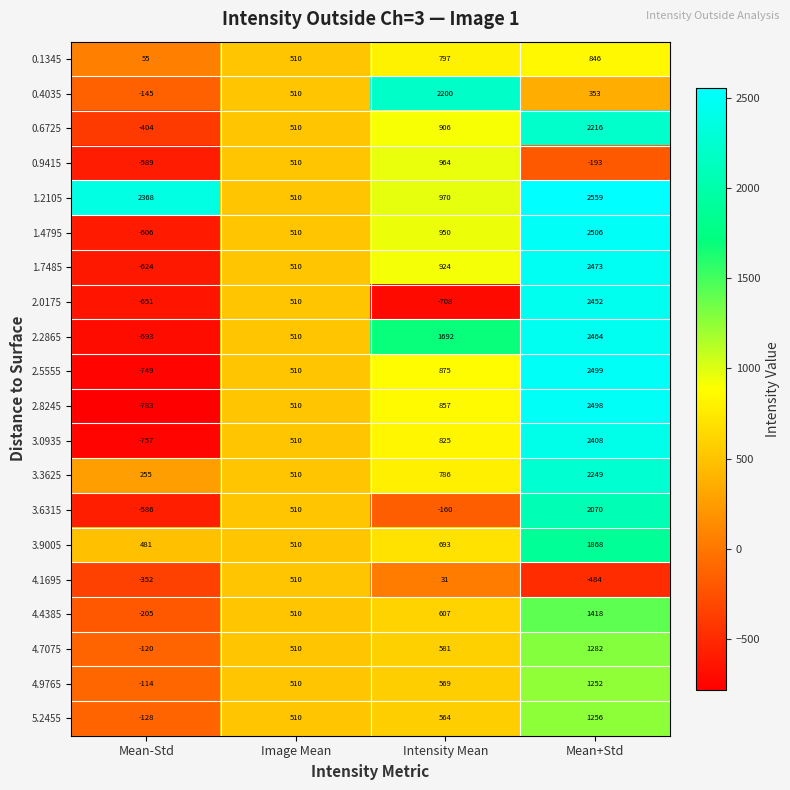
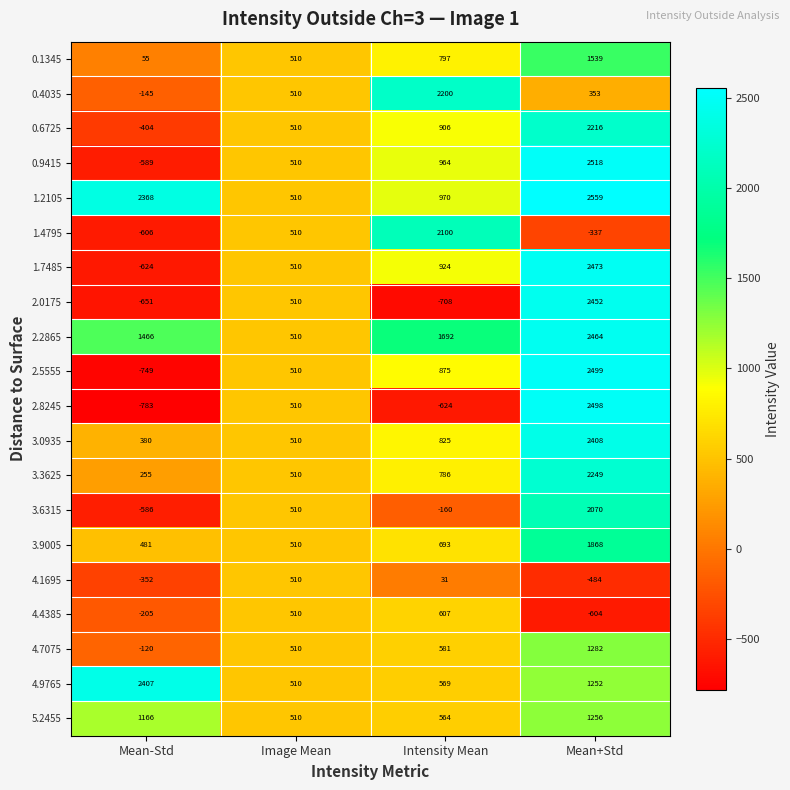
  {
    "0.1345": {
      "Mean-Std": 55,
      "Image Mean": 510,
      "Intensity Mean": 797,
-     "Mean+Std": 846
+     "Mean+Std": 1539
    },
    "0.4035": {
      "Mean-Std": -145,
      "Image Mean": 510,
      "Intensity Mean": 2200,
      "Mean+Std": 353
    },
    "0.6725": {
      "Mean-Std": -404,
      "Image Mean": 510,
      "Intensity Mean": 906,
      "Mean+Std": 2216
    },
    "0.9415": {
      "Mean-Std": -589,
      "Image Mean": 510,
      "Intensity Mean": 964,
-     "Mean+Std": -193
+     "Mean+Std": 2518
    },
    "1.2105": {
      "Mean-Std": 2368,
      "Image Mean": 510,
      "Intensity Mean": 970,
      "Mean+Std": 2559
    },
    "1.4795": {
      "Mean-Std": -606,
      "Image Mean": 510,
-     "Intensity Mean": 950,
-     "Mean+Std": 2506
+     "Intensity Mean": 2100,
+     "Mean+Std": -337
    },
    "1.7485": {
      "Mean-Std": -624,
      "Image Mean": 510,
      "Intensity Mean": 924,
      "Mean+Std": 2473
    },
    "2.0175": {
      "Mean-Std": -651,
      "Image Mean": 510,
      "Intensity Mean": -708,
      "Mean+Std": 2452
    },
    "2.2865": {
-     "Mean-Std": -693,
+     "Mean-Std": 1466,
      "Image Mean": 510,
      "Intensity Mean": 1692,
      "Mean+Std": 2464
    },
    "2.5555": {
      "Mean-Std": -749,
      "Image Mean": 510,
      "Intensity Mean": 875,
      "Mean+Std": 2499
    },
    "2.8245": {
      "Mean-Std": -783,
      "Image Mean": 510,
-     "Intensity Mean": 857,
+     "Intensity Mean": -624,
      "Mean+Std": 2498
    },
    "3.0935": {
-     "Mean-Std": -757,
+     "Mean-Std": 380,
      "Image Mean": 510,
      "Intensity Mean": 825,
      "Mean+Std": 2408
    },
    "3.3625": {
      "Mean-Std": 255,
      "Image Mean": 510,
      "Intensity Mean": 786,
      "Mean+Std": 2249
    },
    "3.6315": {
      "Mean-Std": -586,
      "Image Mean": 510,
      "Intensity Mean": -160,
      "Mean+Std": 2070
    },
    "3.9005": {
      "Mean-Std": 481,
      "Image Mean": 510,
      "Intensity Mean": 693,
      "Mean+Std": 1868
    },
    "4.1695": {
      "Mean-Std": -352,
      "Image Mean": 510,
      "Intensity Mean": 31,
      "Mean+Std": -484
    },
    "4.4385": {
      "Mean-Std": -205,
      "Image Mean": 510,
      "Intensity Mean": 607,
-     "Mean+Std": 1418
+     "Mean+Std": -604
    },
    "4.7075": {
      "Mean-Std": -120,
      "Image Mean": 510,
      "Intensity Mean": 581,
      "Mean+Std": 1282
    },
    "4.9765": {
-     "Mean-Std": -114,
+     "Mean-Std": 2407,
      "Image Mean": 510,
      "Intensity Mean": 569,
      "Mean+Std": 1252
    },
    "5.2455": {
-     "Mean-Std": -128,
+     "Mean-Std": 1166,
      "Image Mean": 510,
      "Intensity Mean": 564,
      "Mean+Std": 1256
    }
  }
